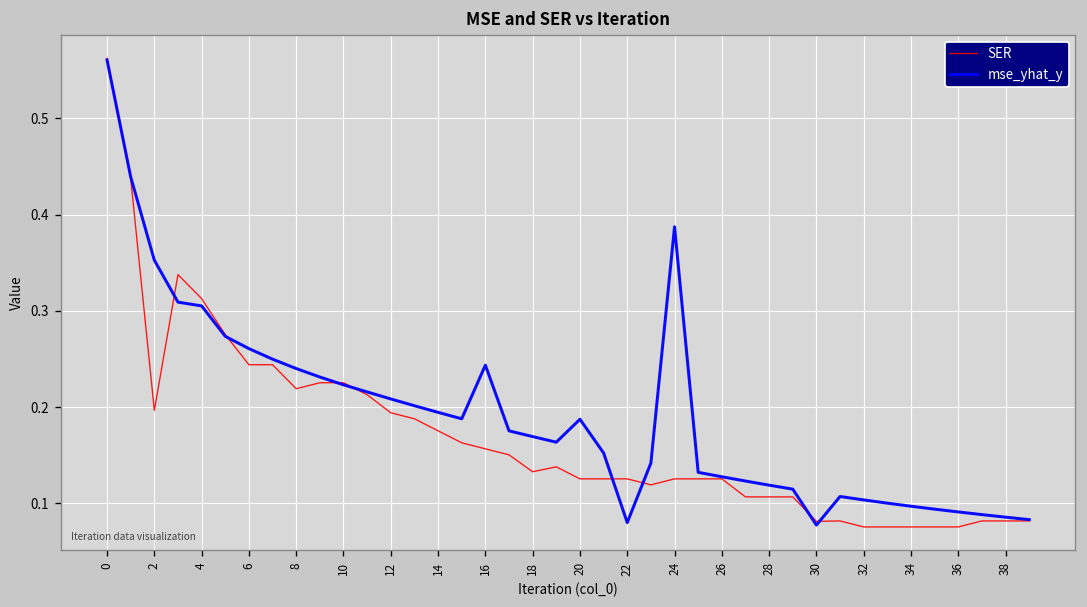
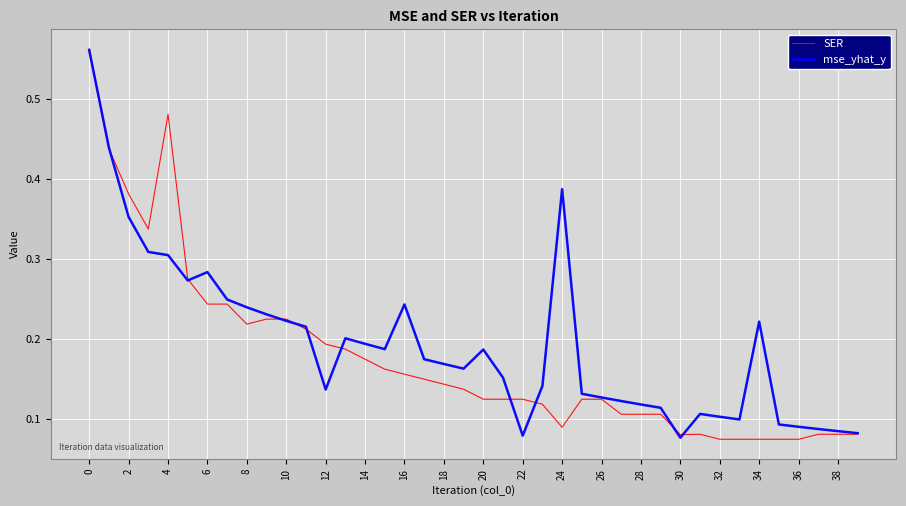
  {
    "SER": {
-     "2": 0.20,
-     "4": 0.31,
+     "2": 0.38,
+     "4": 0.48,
      "6": 0.24,
      "8": 0.22,
      "12": 0.19,
      "14": 0.18,
      "16": 0.16,
-     "18": 0.13,
+     "18": 0.14,
      "20": 0.13,
      "22": 0.13,
-     "24": 0.13,
+     "24": 0.09,
      "28": 0.11,
      "30": 0.08,
      "32": 0.08,
      "34": 0.08,
      "36": 0.08,
      "38": 0.08
    },
    "mse_yhat_y": {
      "2": 0.35,
      "4": 0.30,
-     "6": 0.26,
+     "6": 0.28,
      "8": 0.24,
-     "12": 0.21,
+     "12": 0.14,
      "14": 0.19,
      "16": 0.24,
      "18": 0.17,
      "20": 0.19,
      "22": 0.08,
      "24": 0.39,
      "28": 0.12,
      "30": 0.08,
      "32": 0.10,
-     "34": 0.10,
+     "34": 0.22,
      "36": 0.09,
      "38": 0.09
    }
  }
